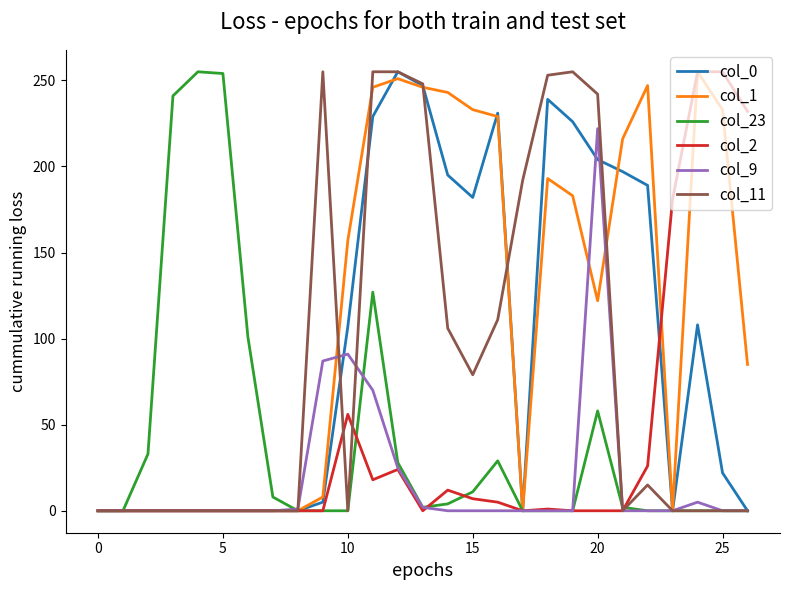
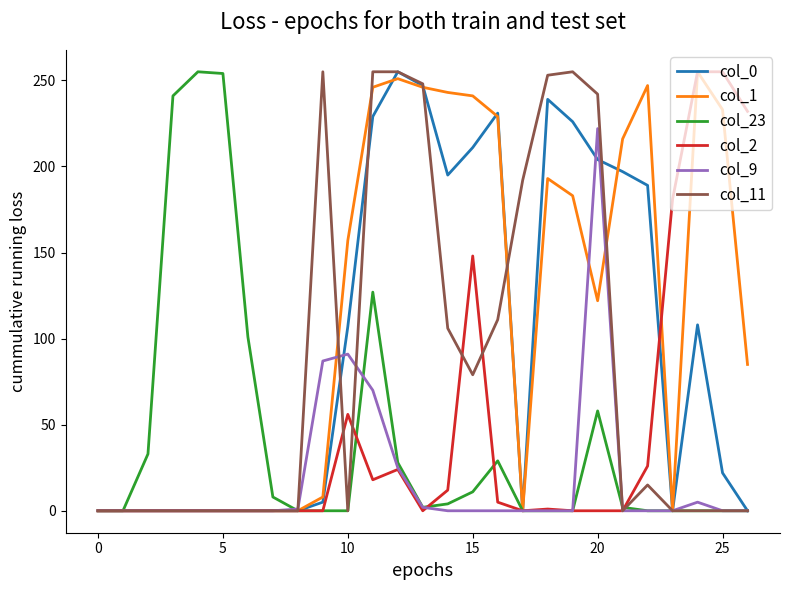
  {
    "col_0": {
      "10": 107,
-     "15": 182,
+     "15": 211,
      "20": 204,
      "25": 22
    },
    "col_1": {
      "10": 157,
-     "15": 233,
+     "15": 241,
      "20": 122
    },
    "col_23": {
      "5": 254,
      "15": 11,
      "20": 58
    },
    "col_2": {
      "10": 56,
-     "15": 7,
+     "15": 148,
      "20": 0
    },
    "col_9": {
      "10": 91,
      "15": 0,
      "20": 222
    },
    "col_11": {
      "15": 79,
      "20": 242
    }
  }
